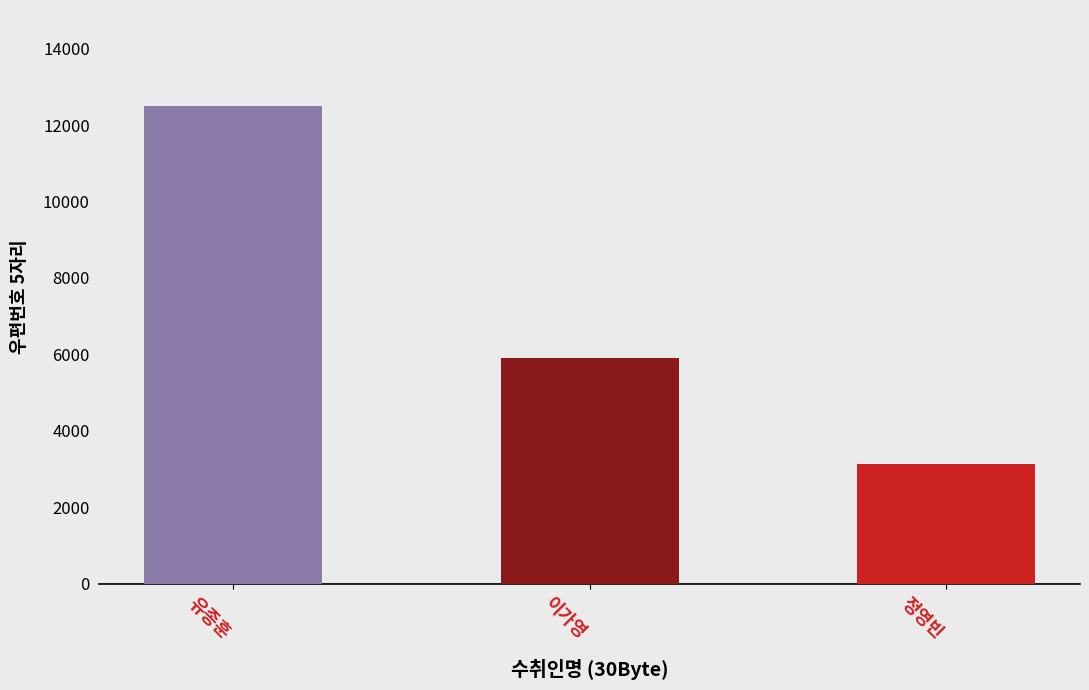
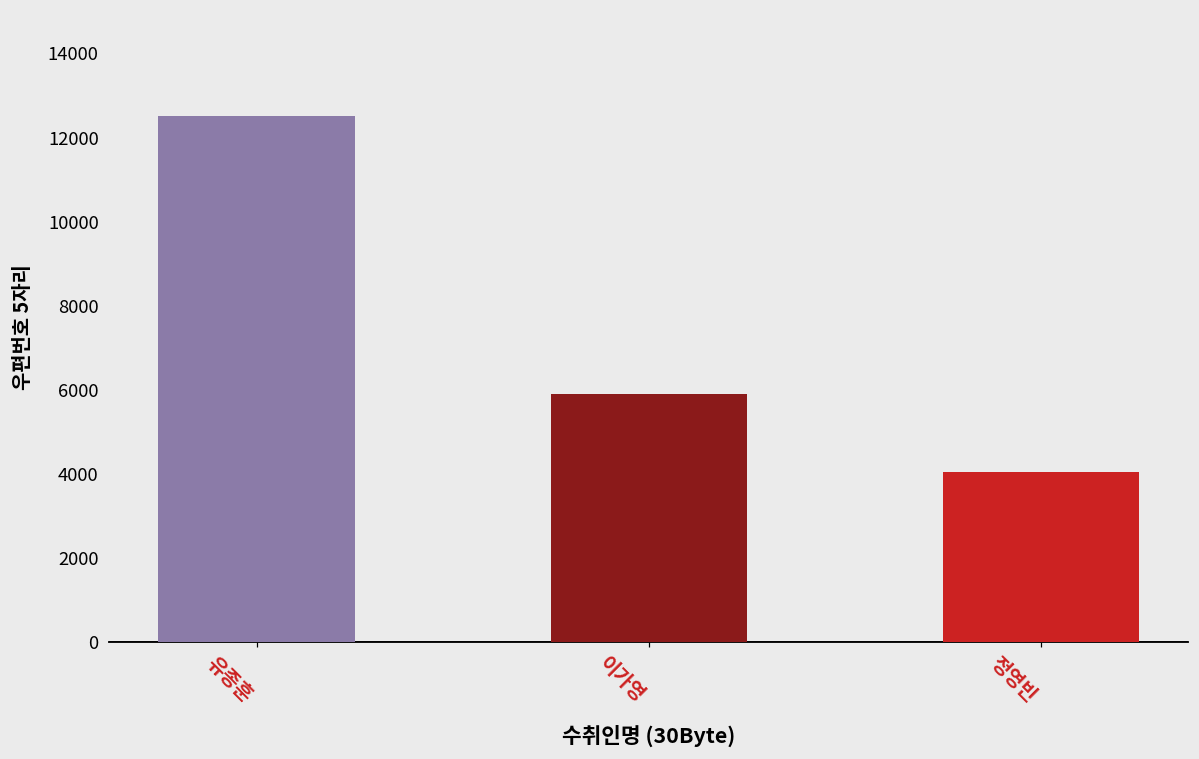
  {
    "유종훈": 12500,
    "이가영": 5900,
-   "정영빈": 3100
+   "정영빈": 4100
  }
